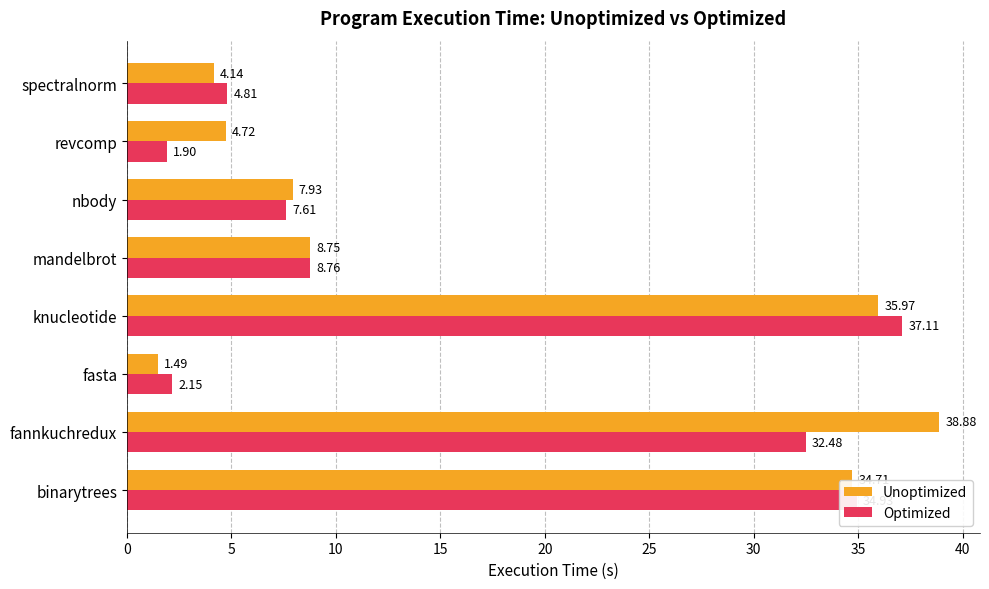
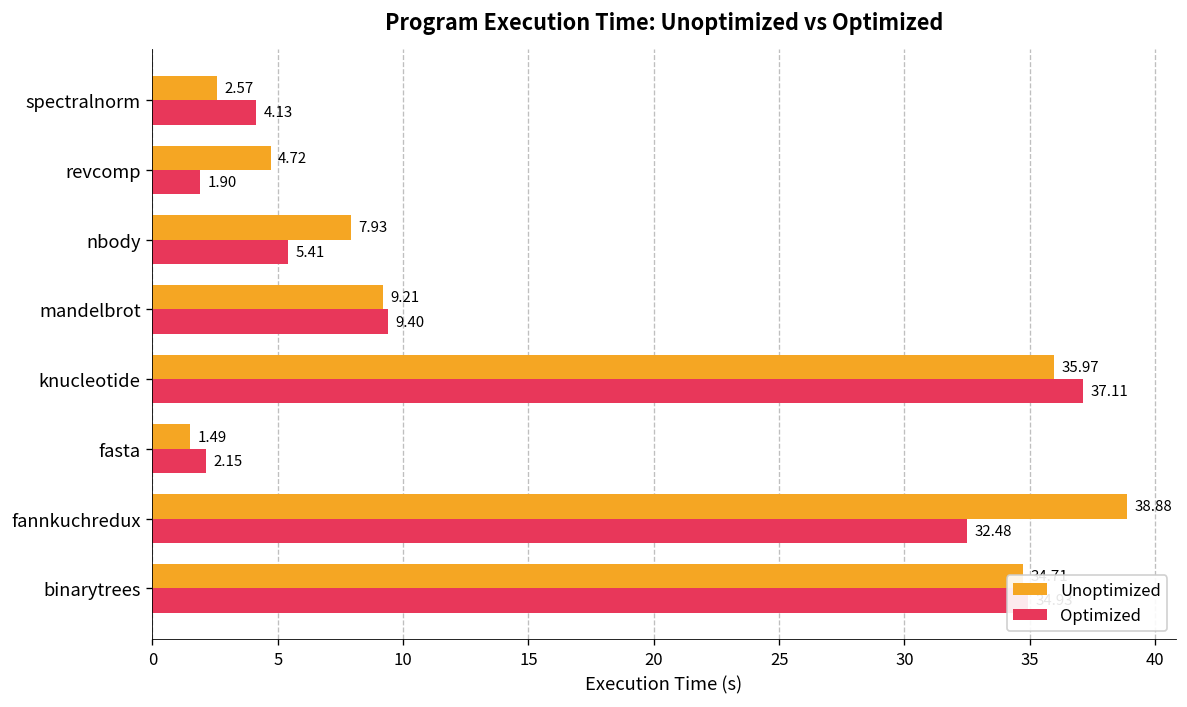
  {
    "Unoptimized": {
-     "spectralnorm": 4.14,
+     "spectralnorm": 2.57,
      "revcomp": 4.72,
      "nbody": 7.93,
-     "mandelbrot": 8.75,
+     "mandelbrot": 9.21,
      "knucleotide": 35.97,
      "fasta": 1.49,
      "fannkuchredux": 38.88
    },
    "Optimized": {
-     "spectralnorm": 4.81,
+     "spectralnorm": 4.13,
      "revcomp": 1.90,
-     "nbody": 7.61,
-     "mandelbrot": 8.76,
+     "nbody": 5.41,
+     "mandelbrot": 9.40,
      "knucleotide": 37.11,
      "fasta": 2.15,
      "fannkuchredux": 32.48
    }
  }
